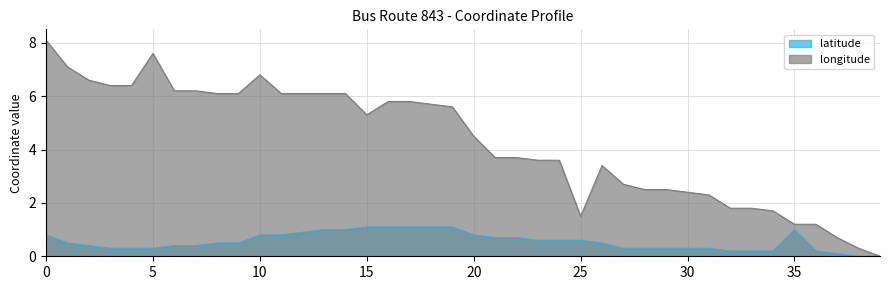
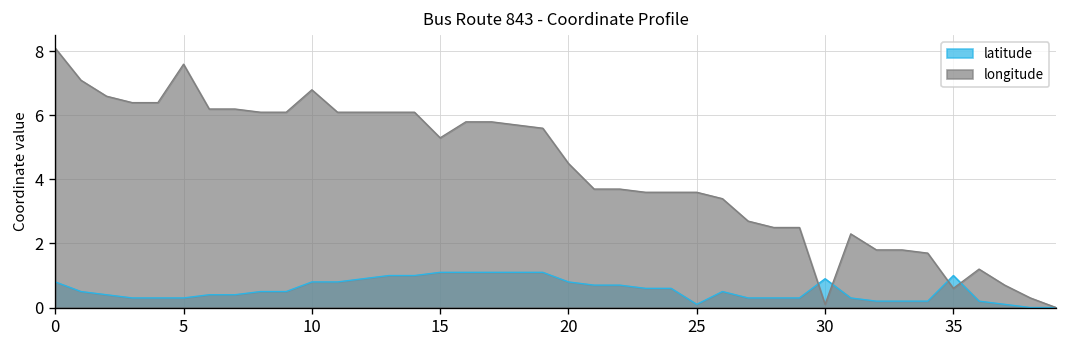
  {
    "latitude": {
      "0": 0.8,
      "5": 0.3,
      "10": 0.8,
      "15": 1.1,
      "20": 0.8,
-     "25": 0.6,
-     "30": 0.3,
+     "25": 0.1,
+     "30": 0.9,
      "35": 1.0
    },
    "longitude": {
      "0": 8.1,
      "5": 7.6,
      "10": 6.8,
      "15": 5.3,
      "20": 4.5,
-     "25": 1.5,
-     "30": 2.4,
-     "35": 1.2
+     "25": 3.6,
+     "30": 0.1,
+     "35": 0.6
    }
  }
